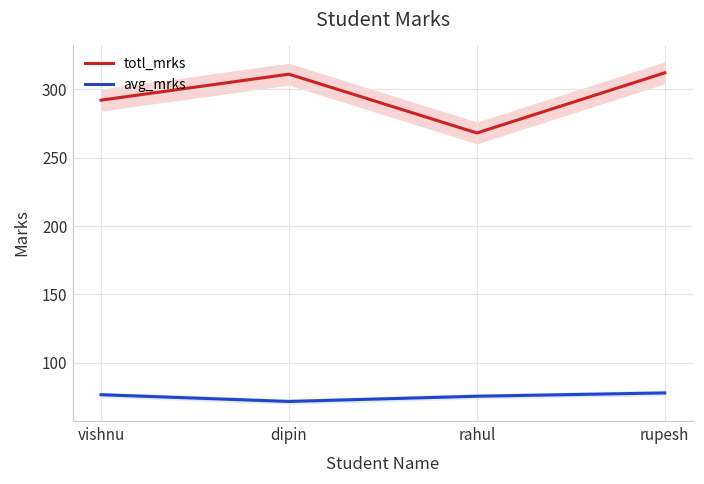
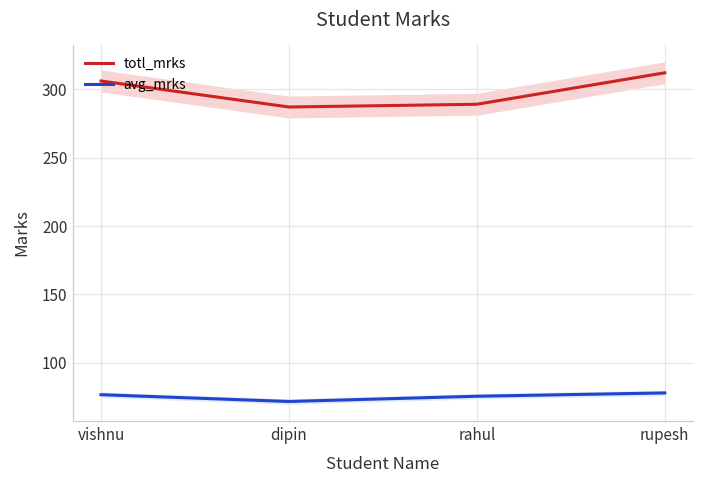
  {
    "totl_mrks": {
-     "vishnu": 292,
-     "dipin": 311,
-     "rahul": 268,
+     "vishnu": 306,
+     "dipin": 287,
+     "rahul": 289,
      "rupesh": 312
    }
  }
